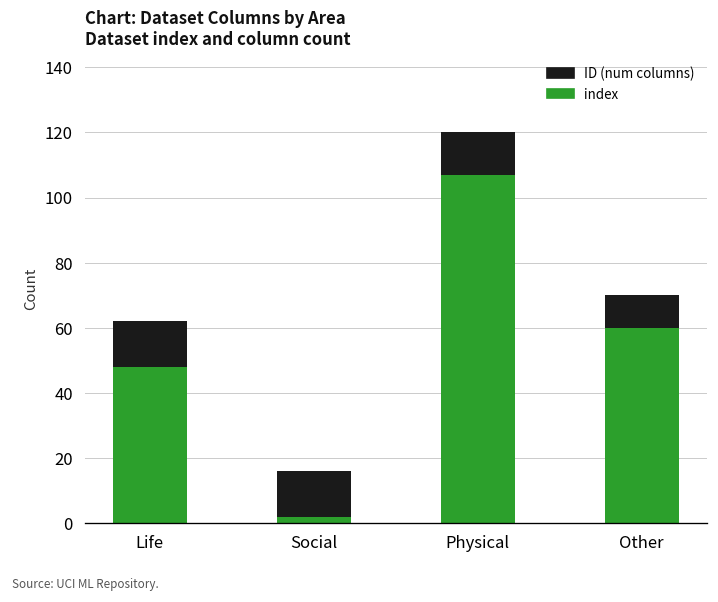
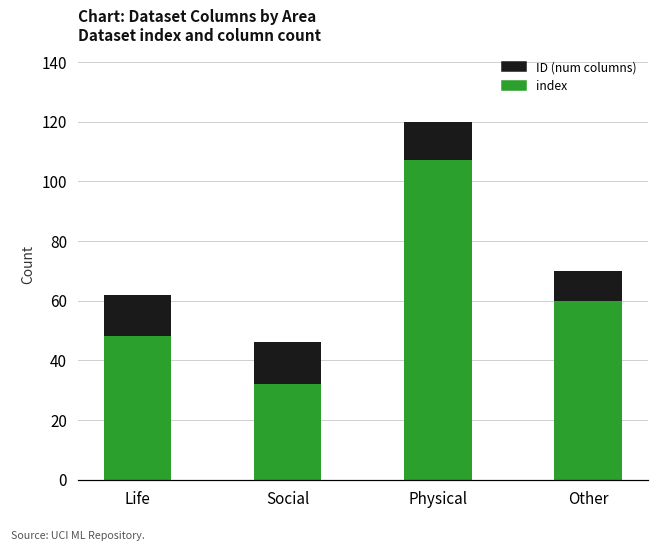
  {
    "index": {
      "Life": 48,
-     "Social": 2,
+     "Social": 32,
      "Physical": 107,
      "Other": 60
    }
  }
